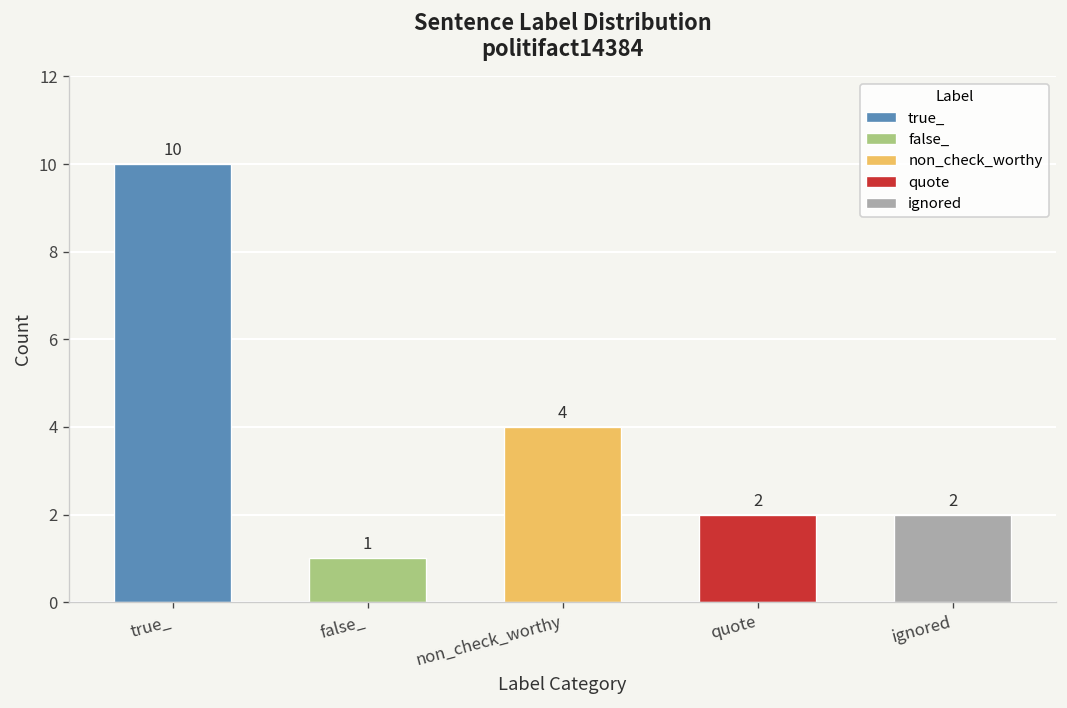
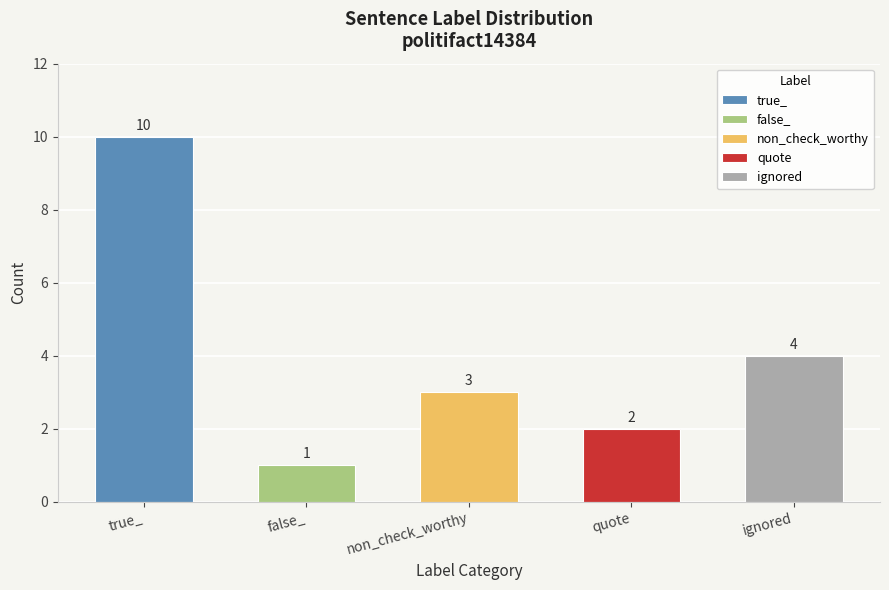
  {
    "true_": 10,
    "false_": 1,
-   "non_check_worthy": 4,
+   "non_check_worthy": 3,
    "quote": 2,
-   "ignored": 2
+   "ignored": 4
  }
